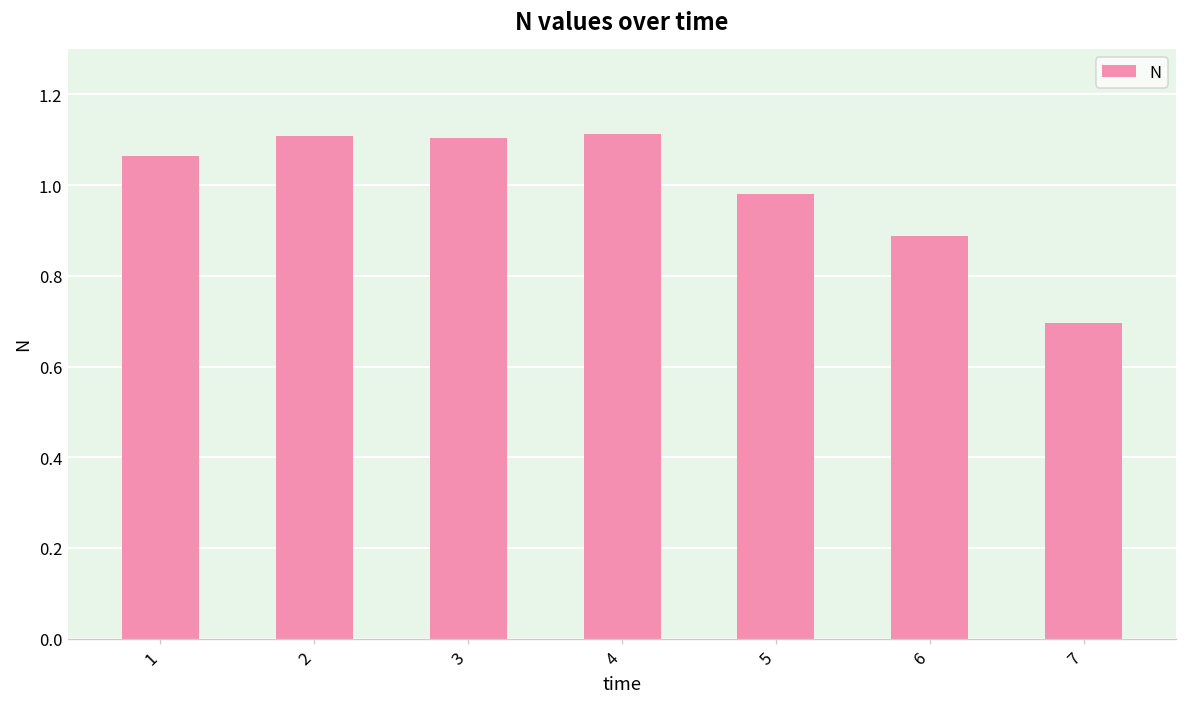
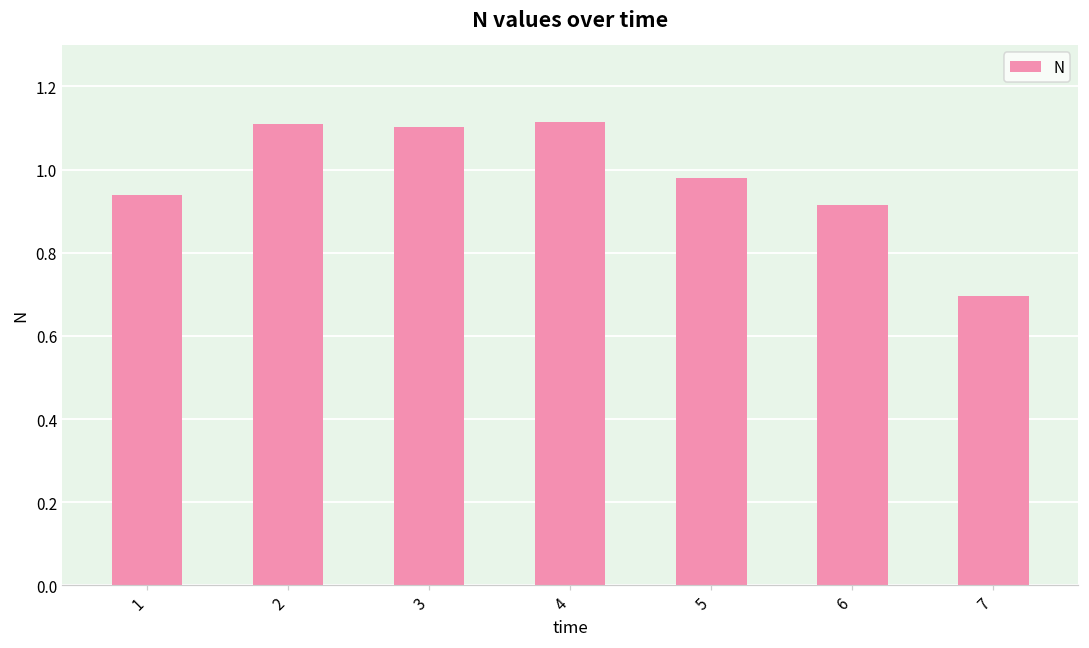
  {
-   "1": 1.06,
+   "1": 0.94,
    "2": 1.11,
    "3": 1.10,
    "4": 1.11,
    "5": 0.98,
-   "6": 0.89,
+   "6": 0.92,
    "7": 0.70
  }
